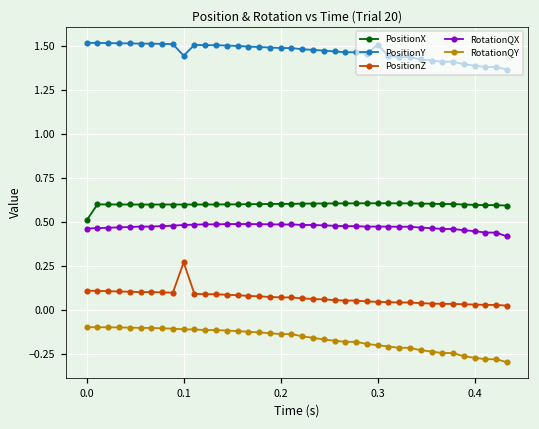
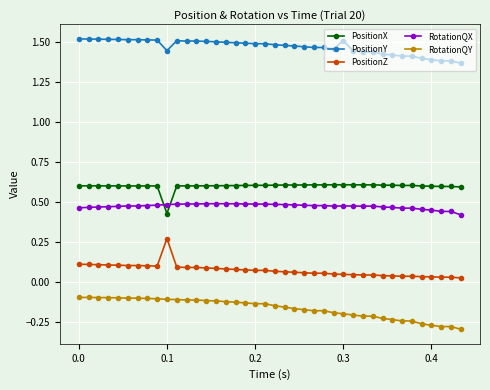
  {
    "PositionX": {
-     "0.0": 0.51,
-     "0.1": 0.60,
+     "0.0": 0.60,
+     "0.1": 0.43,
      "0.2": 0.60,
      "0.3": 0.61,
      "0.4": 0.60
    },
    "PositionY": {
      "0.0": 1.52,
      "0.1": 1.45,
      "0.2": 1.49
    },
    "PositionZ": {
      "0.0": 0.11,
      "0.1": 0.27,
      "0.2": 0.07,
      "0.3": 0.05,
      "0.4": 0.03
    },
    "RotationQX": {
      "0.0": 0.46,
      "0.1": 0.48,
      "0.2": 0.49,
      "0.3": 0.47,
      "0.4": 0.45
    },
    "RotationQY": {
      "0.0": -0.10,
      "0.1": -0.11,
      "0.2": -0.14,
      "0.3": -0.20,
      "0.4": -0.27
    }
  }
